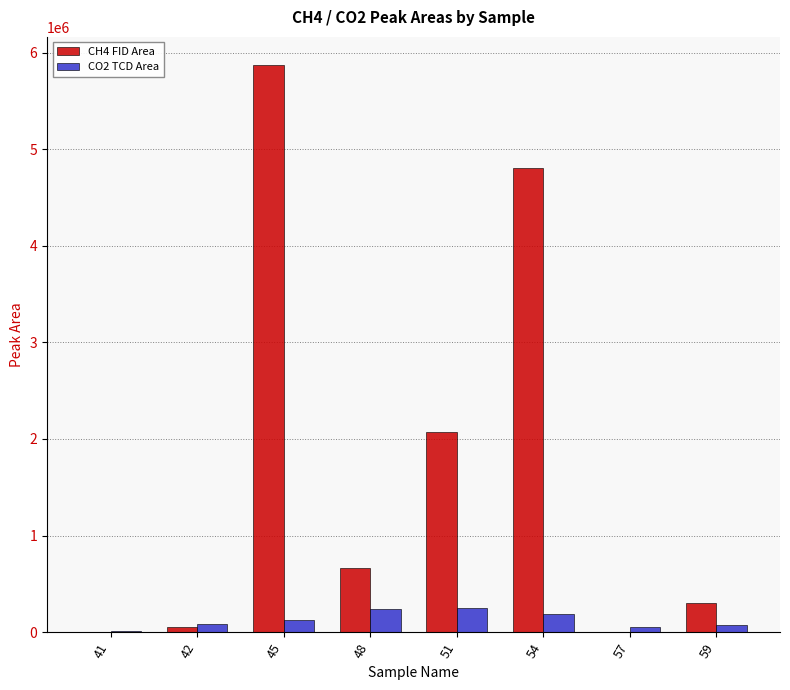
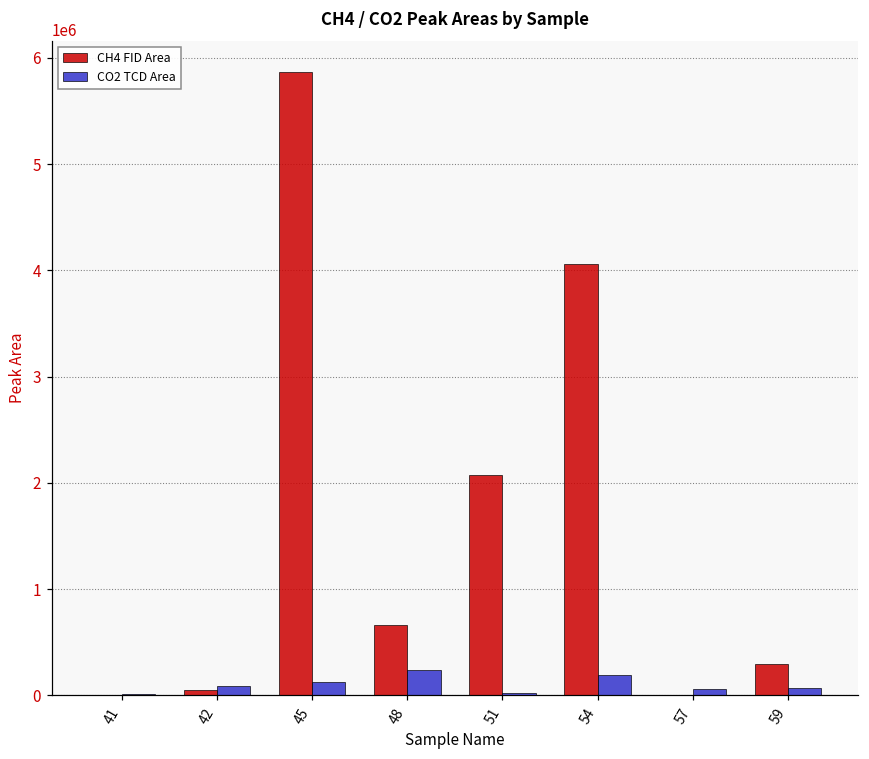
  {
    "CH4 FID Area": {
      "42": 0,
      "45": 5900000,
      "48": 700000,
      "51": 2100000,
-     "54": 4800000,
+     "54": 4100000,
      "59": 300000
    },
    "CO2 TCD Area": {
      "42": 100000,
      "45": 100000,
      "48": 200000,
-     "51": 200000,
+     "51": 0,
      "54": 200000,
      "57": 100000,
      "59": 100000
    }
  }
